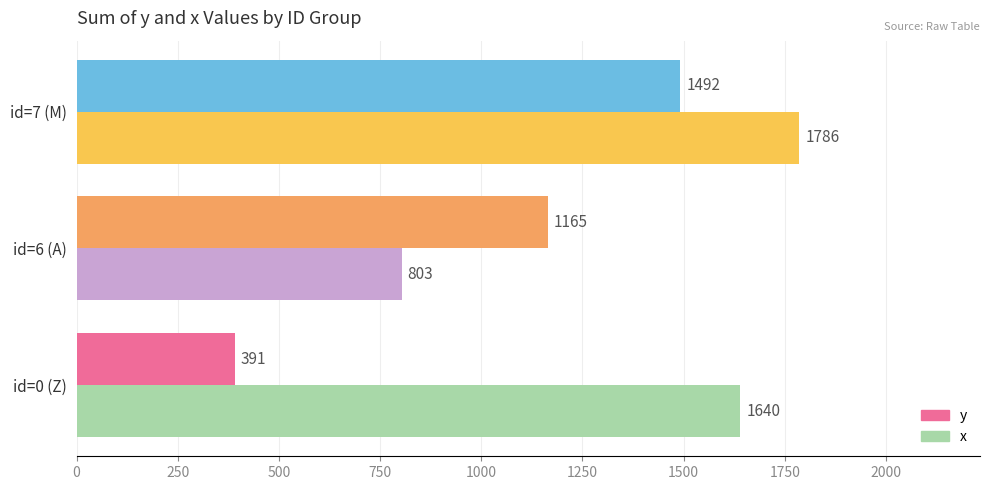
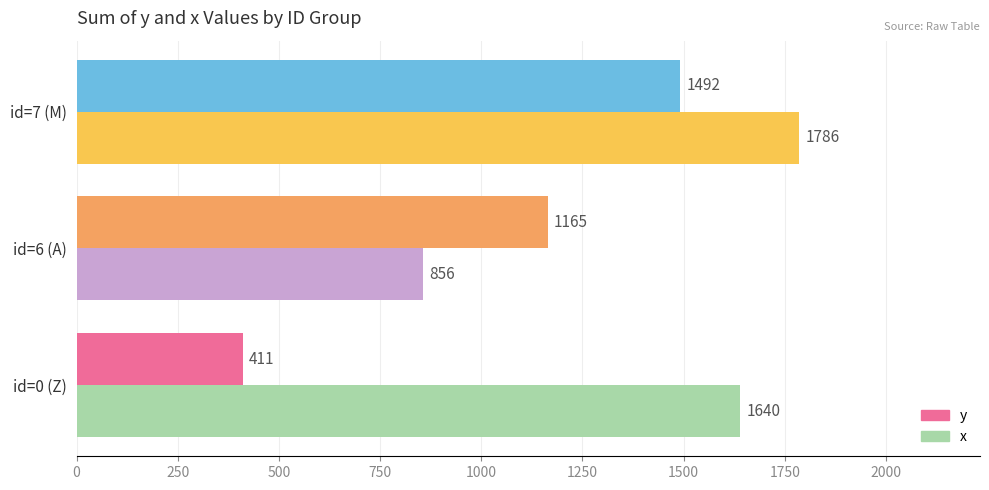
  {
    "y": {
      "id=7 (M)": 1492,
      "id=6 (A)": 1165,
-     "id=0 (Z)": 391
+     "id=0 (Z)": 411
    },
    "x": {
      "id=7 (M)": 1786,
-     "id=6 (A)": 803,
+     "id=6 (A)": 856,
      "id=0 (Z)": 1640
    }
  }
